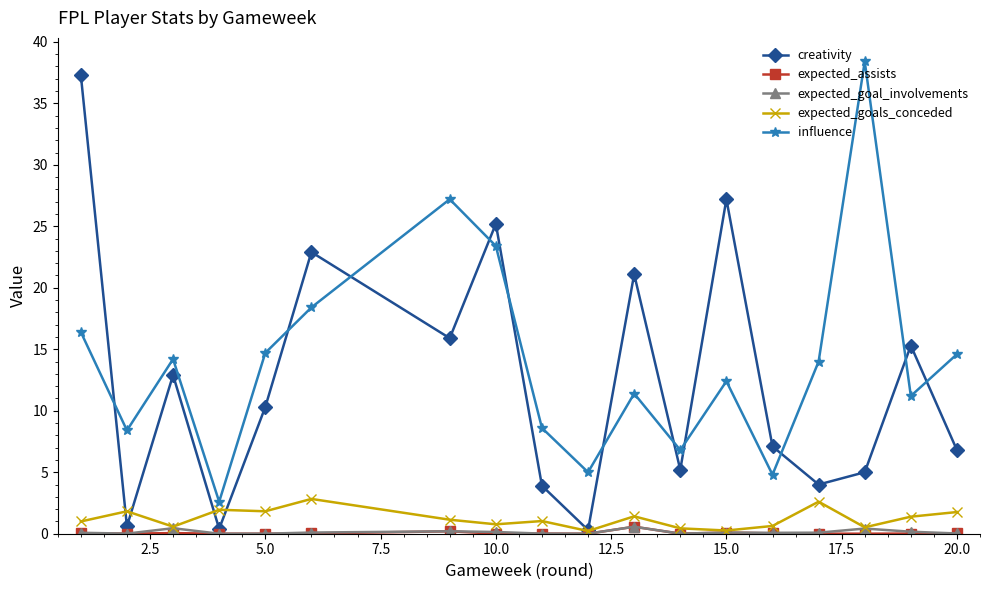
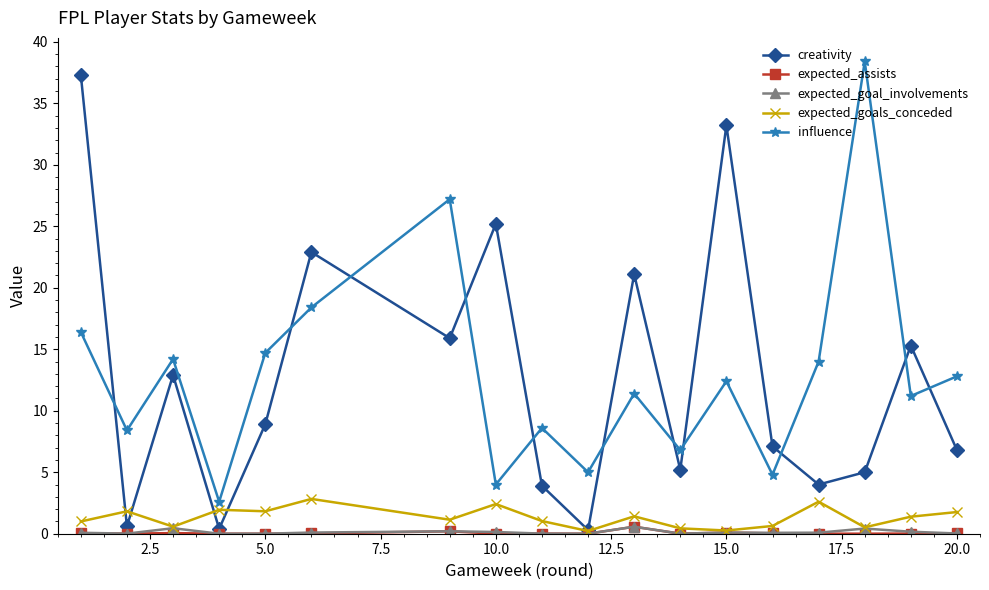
  {
    "creativity": {
-     "5.0": 10.3,
+     "5.0": 8.9,
      "10.0": 25.2,
-     "15.0": 27.2,
+     "15.0": 33.2,
      "20.0": 6.8
    },
    "expected_goals_conceded": {
      "5.0": 1.8,
-     "10.0": 0.8,
+     "10.0": 2.4,
      "20.0": 1.8
    },
    "influence": {
      "5.0": 14.7,
-     "10.0": 23.4,
+     "10.0": 4.0,
      "15.0": 12.4,
-     "20.0": 14.6
+     "20.0": 12.8
    }
  }
